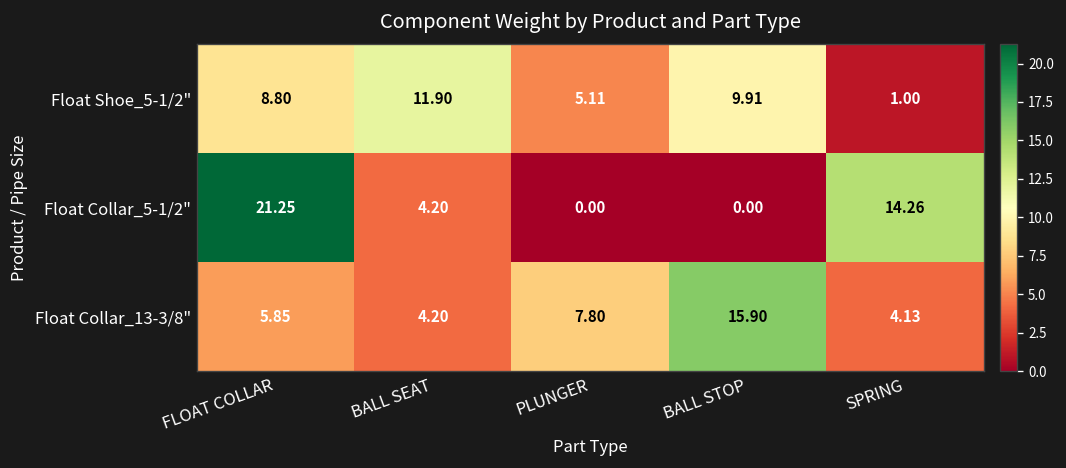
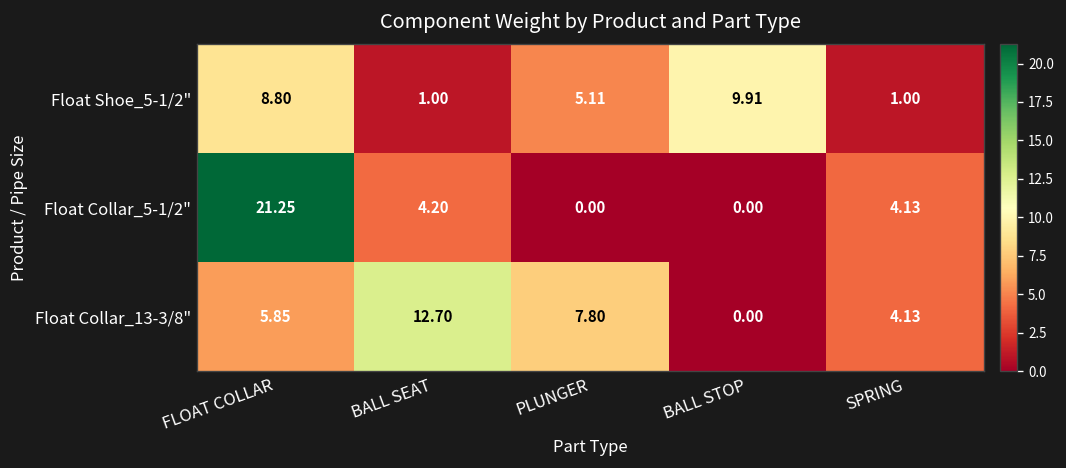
  {
    "Float Shoe_5-1/2\"": {
      "FLOAT COLLAR": 8.80,
-     "BALL SEAT": 11.90,
+     "BALL SEAT": 1.00,
      "PLUNGER": 5.11,
      "BALL STOP": 9.91,
      "SPRING": 1.00
    },
    "Float Collar_5-1/2\"": {
      "FLOAT COLLAR": 21.25,
      "BALL SEAT": 4.20,
      "PLUNGER": 0.00,
      "BALL STOP": 0.00,
-     "SPRING": 14.26
+     "SPRING": 4.13
    },
    "Float Collar_13-3/8\"": {
      "FLOAT COLLAR": 5.85,
-     "BALL SEAT": 4.20,
+     "BALL SEAT": 12.70,
      "PLUNGER": 7.80,
-     "BALL STOP": 15.90,
+     "BALL STOP": 0.00,
      "SPRING": 4.13
    }
  }
